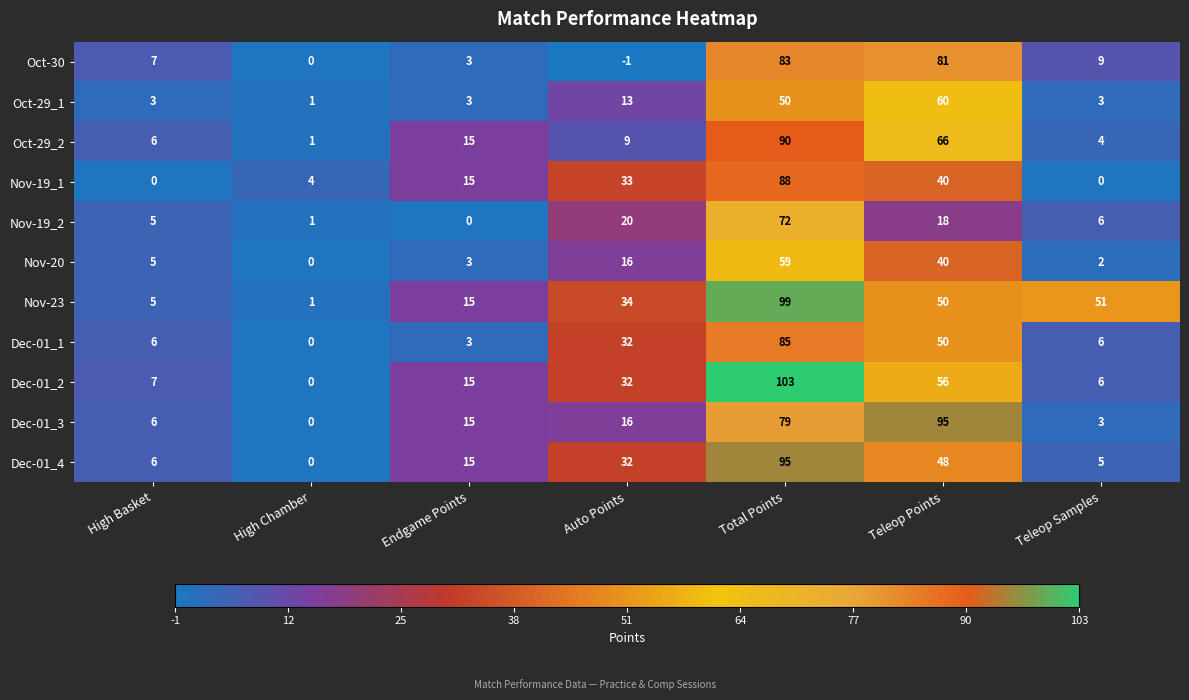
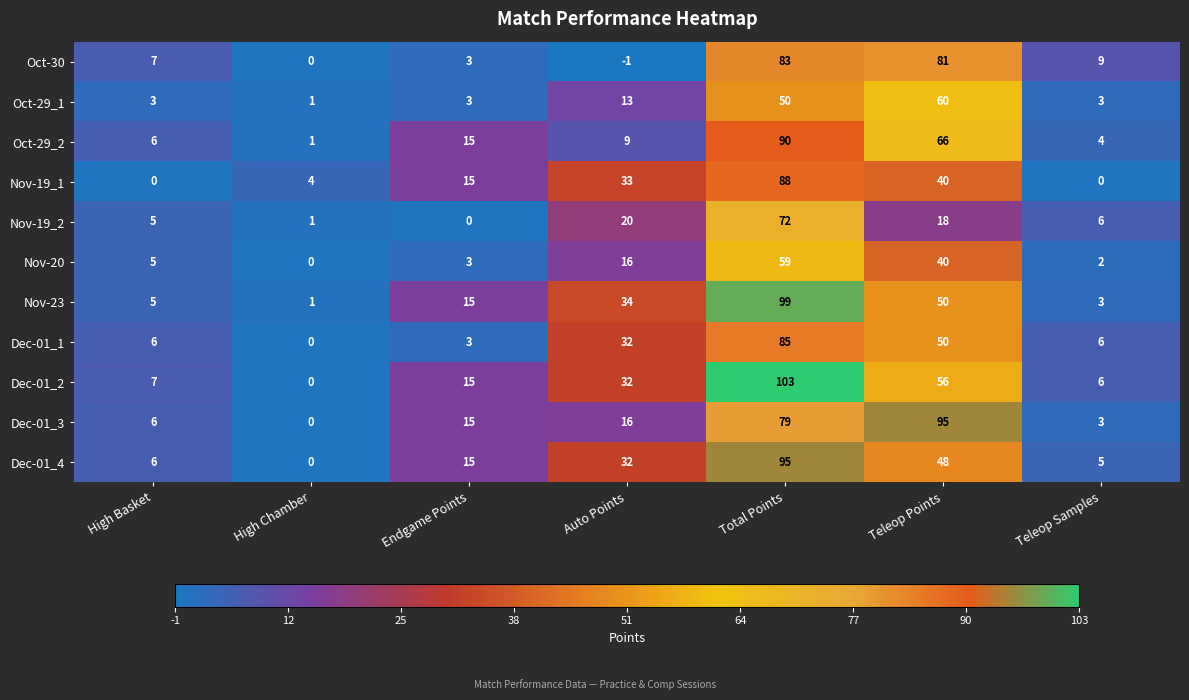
  {
    "Oct-30": {
      "High Basket": 7,
      "High Chamber": 0,
      "Endgame Points": 3,
      "Auto Points": -1,
      "Total Points": 83,
      "Teleop Points": 81,
      "Teleop Samples": 9
    },
    "Oct-29_1": {
      "High Basket": 3,
      "High Chamber": 1,
      "Endgame Points": 3,
      "Auto Points": 13,
      "Total Points": 50,
      "Teleop Points": 60,
      "Teleop Samples": 3
    },
    "Oct-29_2": {
      "High Basket": 6,
      "High Chamber": 1,
      "Endgame Points": 15,
      "Auto Points": 9,
      "Total Points": 90,
      "Teleop Points": 66,
      "Teleop Samples": 4
    },
    "Nov-19_1": {
      "High Basket": 0,
      "High Chamber": 4,
      "Endgame Points": 15,
      "Auto Points": 33,
      "Total Points": 88,
      "Teleop Points": 40,
      "Teleop Samples": 0
    },
    "Nov-19_2": {
      "High Basket": 5,
      "High Chamber": 1,
      "Endgame Points": 0,
      "Auto Points": 20,
      "Total Points": 72,
      "Teleop Points": 18,
      "Teleop Samples": 6
    },
    "Nov-20": {
      "High Basket": 5,
      "High Chamber": 0,
      "Endgame Points": 3,
      "Auto Points": 16,
      "Total Points": 59,
      "Teleop Points": 40,
      "Teleop Samples": 2
    },
    "Nov-23": {
      "High Basket": 5,
      "High Chamber": 1,
      "Endgame Points": 15,
      "Auto Points": 34,
      "Total Points": 99,
      "Teleop Points": 50,
-     "Teleop Samples": 51
+     "Teleop Samples": 3
    },
    "Dec-01_1": {
      "High Basket": 6,
      "High Chamber": 0,
      "Endgame Points": 3,
      "Auto Points": 32,
      "Total Points": 85,
      "Teleop Points": 50,
      "Teleop Samples": 6
    },
    "Dec-01_2": {
      "High Basket": 7,
      "High Chamber": 0,
      "Endgame Points": 15,
      "Auto Points": 32,
      "Total Points": 103,
      "Teleop Points": 56,
      "Teleop Samples": 6
    },
    "Dec-01_3": {
      "High Basket": 6,
      "High Chamber": 0,
      "Endgame Points": 15,
      "Auto Points": 16,
      "Total Points": 79,
      "Teleop Points": 95,
      "Teleop Samples": 3
    },
    "Dec-01_4": {
      "High Basket": 6,
      "High Chamber": 0,
      "Endgame Points": 15,
      "Auto Points": 32,
      "Total Points": 95,
      "Teleop Points": 48,
      "Teleop Samples": 5
    }
  }
